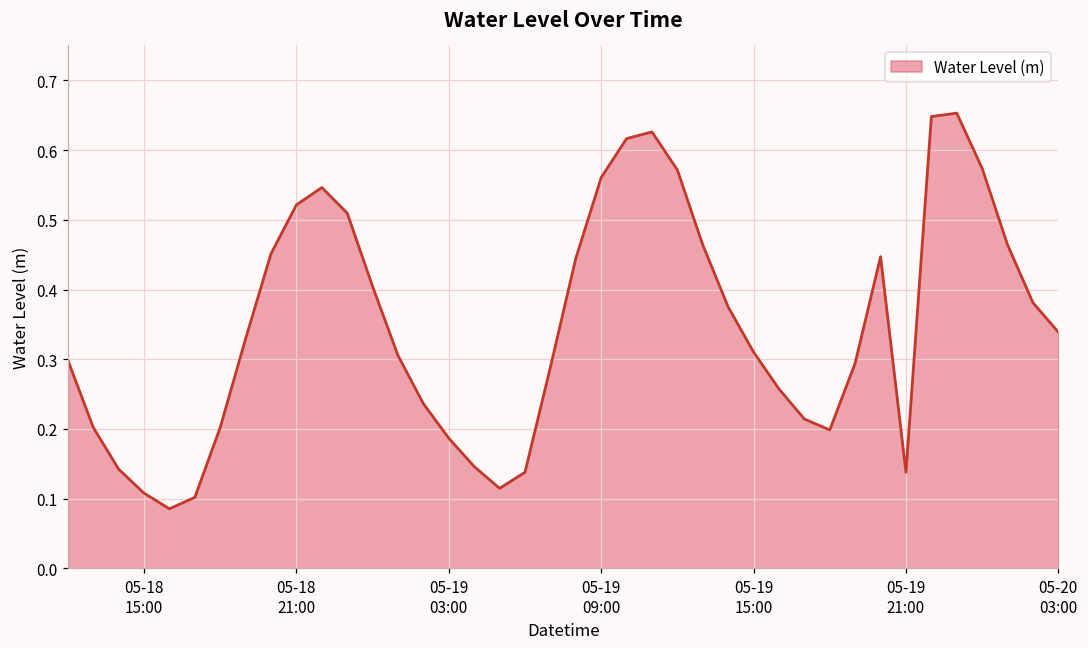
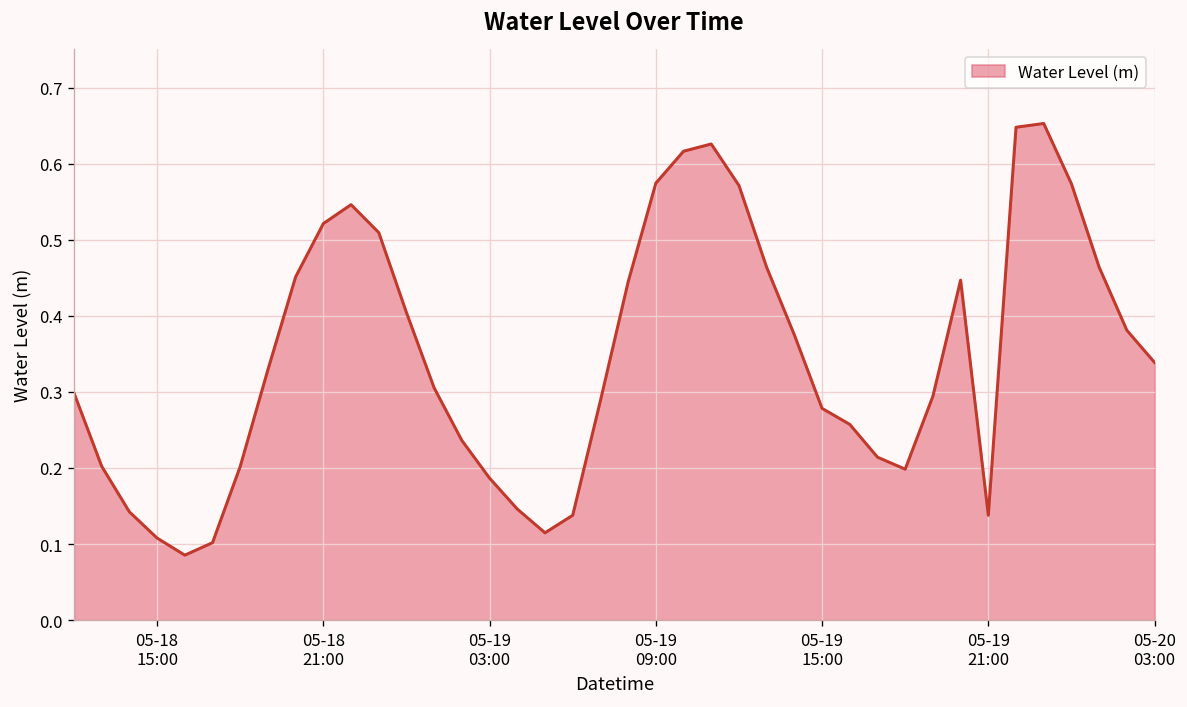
  {
    "05-18 15:00": 0.11,
    "05-18 21:00": 0.52,
    "05-19 03:00": 0.19,
-   "05-19 09:00": 0.56,
-   "05-19 15:00": 0.31,
+   "05-19 09:00": 0.57,
+   "05-19 15:00": 0.28,
    "05-19 21:00": 0.14,
    "05-20 03:00": 0.34
  }
